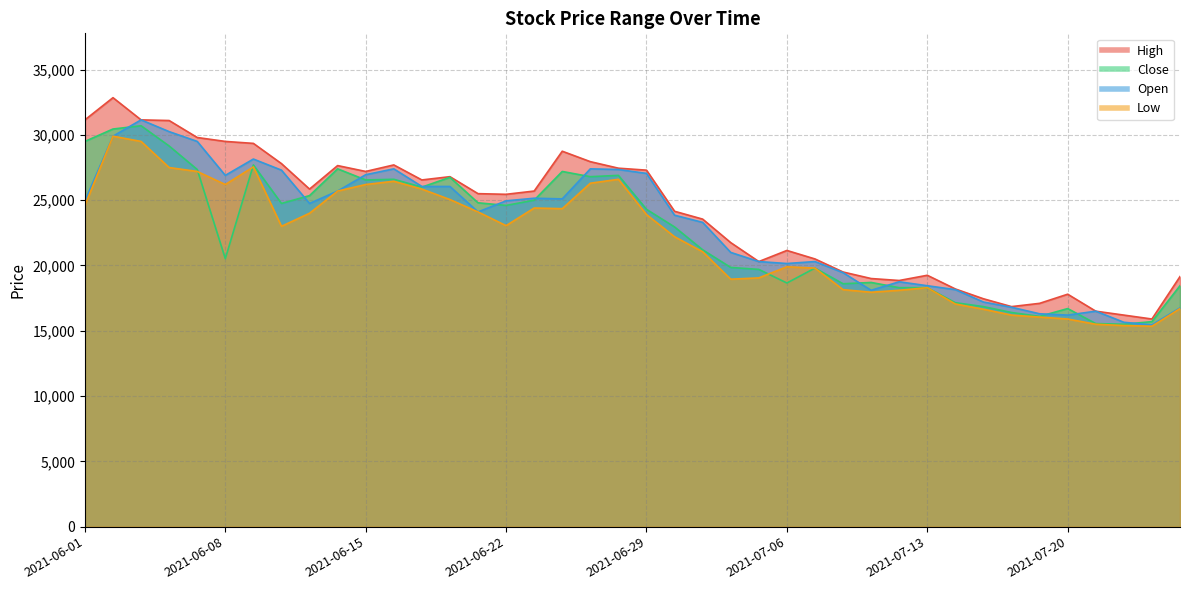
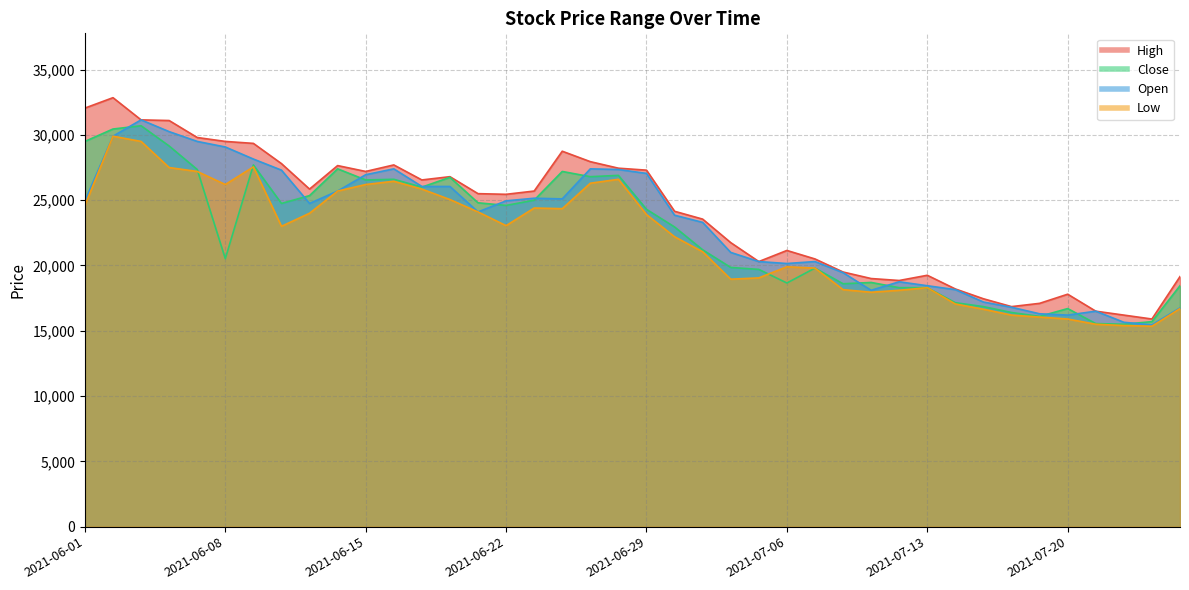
  {
    "High": {
-     "2021-06-01": "31,200",
+     "2021-06-01": "32,100",
      "2021-06-08": "29,500",
      "2021-06-15": "27,200",
      "2021-06-22": "25,500",
      "2021-06-29": "27,300",
      "2021-07-06": "21,200",
      "2021-07-13": "19,300",
      "2021-07-20": "17,800"
    },
    "Close": {
      "2021-06-01": "29,500",
      "2021-06-08": "20,500",
      "2021-06-15": "26,600",
      "2021-06-22": "24,600",
      "2021-06-29": "24,300",
      "2021-07-06": "18,700",
      "2021-07-20": "16,700"
    },
    "Open": {
      "2021-06-01": "25,000",
-     "2021-06-08": "26,900",
+     "2021-06-08": "29,100",
      "2021-06-15": "27,000",
      "2021-06-22": "25,000",
      "2021-06-29": "27,100",
      "2021-07-06": "20,200",
      "2021-07-20": "16,200"
    },
    "Low": {
      "2021-06-01": "24,600",
      "2021-06-08": "26,200",
      "2021-06-15": "26,200",
      "2021-06-22": "23,100",
      "2021-06-29": "23,900",
      "2021-07-06": "19,900",
      "2021-07-20": "15,900"
    }
  }
